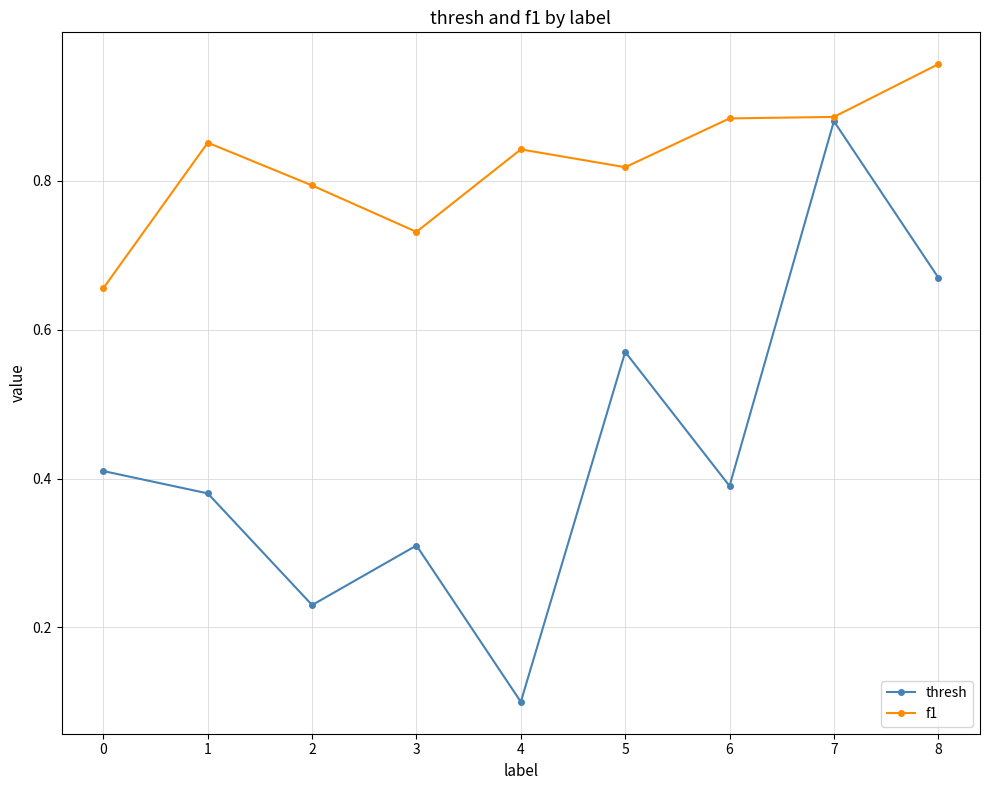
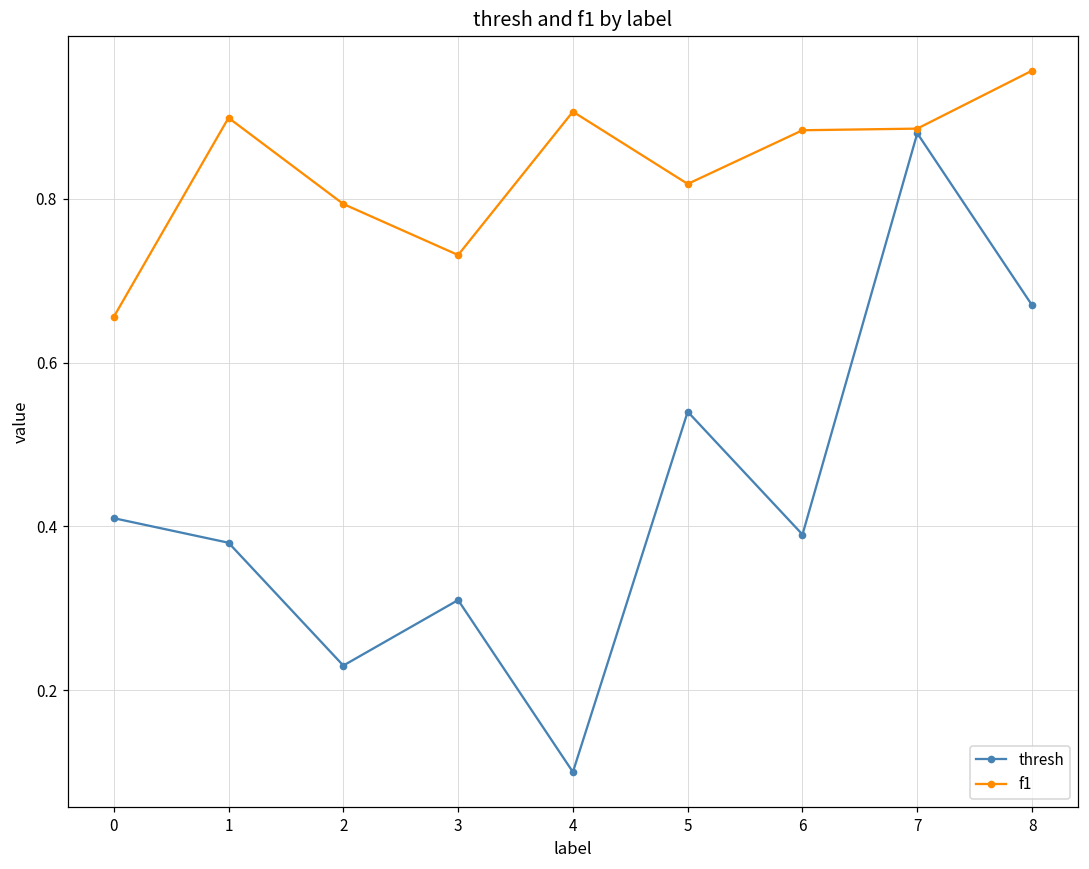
  {
    "thresh": {
      "0": 0.41,
      "1": 0.38,
      "2": 0.23,
      "3": 0.31,
      "4": 0.10,
-     "5": 0.57,
+     "5": 0.54,
      "6": 0.39,
      "7": 0.88,
      "8": 0.67
    },
    "f1": {
      "0": 0.66,
-     "1": 0.85,
+     "1": 0.90,
      "2": 0.79,
      "3": 0.73,
-     "4": 0.84,
+     "4": 0.91,
      "5": 0.82,
      "6": 0.88,
      "7": 0.89,
      "8": 0.96
    }
  }
